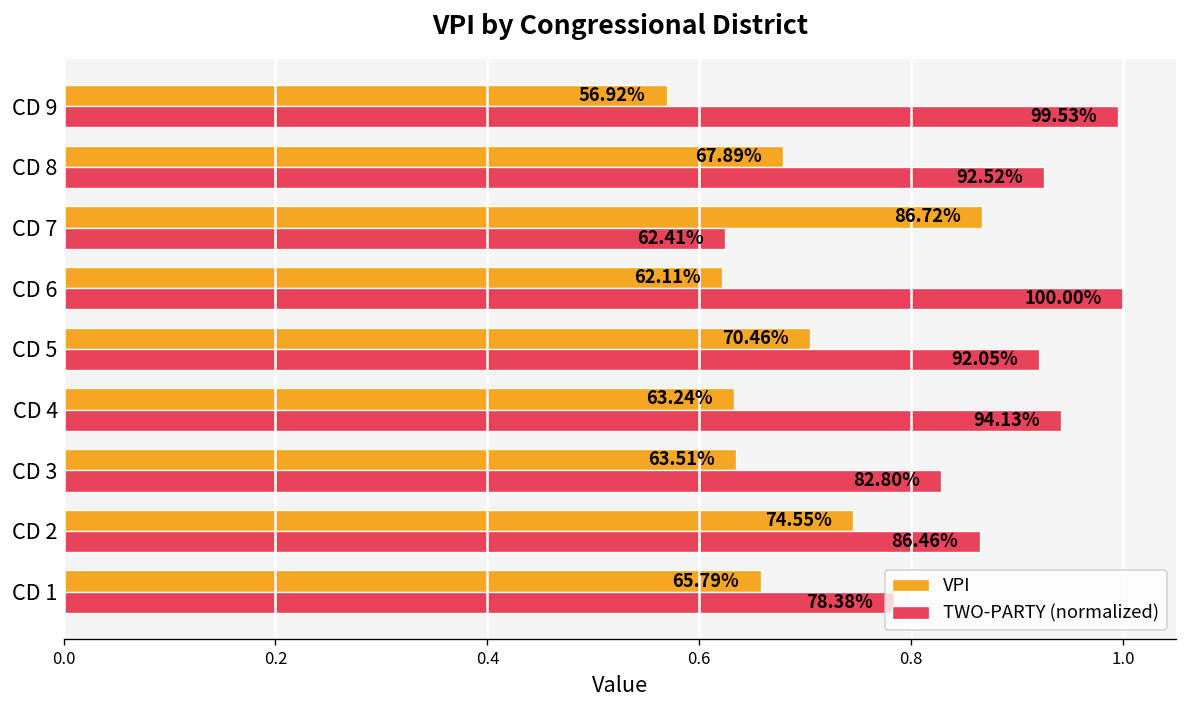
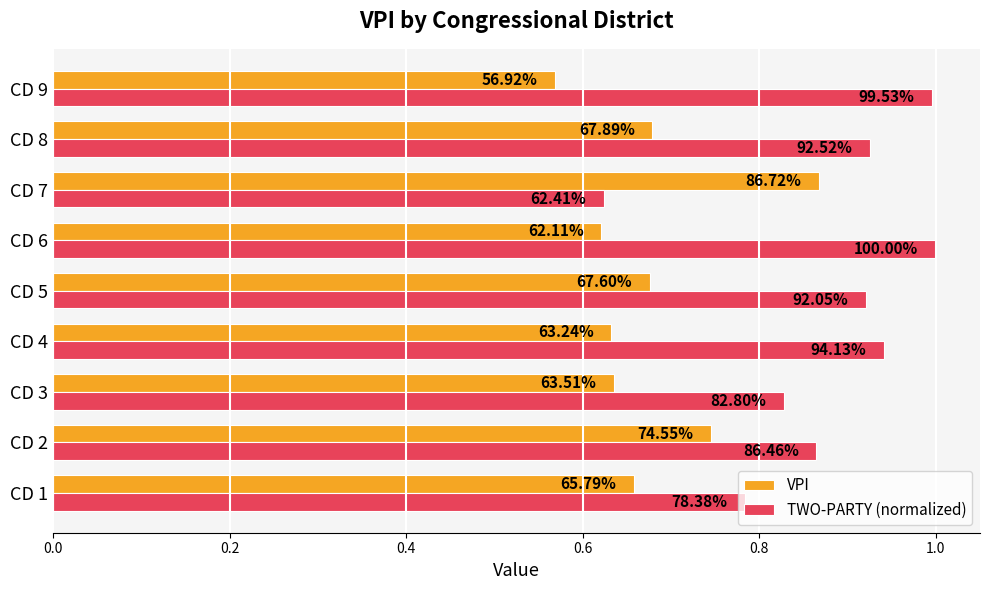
  {
    "VPI": {
      "CD 9": "56.92%",
      "CD 8": "67.89%",
      "CD 7": "86.72%",
      "CD 6": "62.11%",
-     "CD 5": "70.46%",
+     "CD 5": "67.60%",
      "CD 4": "63.24%",
      "CD 3": "63.51%",
      "CD 2": "74.55%",
      "CD 1": "65.79%"
    },
    "TWO-PARTY (normalized)": {
      "CD 9": "99.53%",
      "CD 8": "92.52%",
      "CD 7": "62.41%",
      "CD 6": "100.00%",
      "CD 5": "92.05%",
      "CD 4": "94.13%",
      "CD 3": "82.80%",
      "CD 2": "86.46%"
    }
  }
